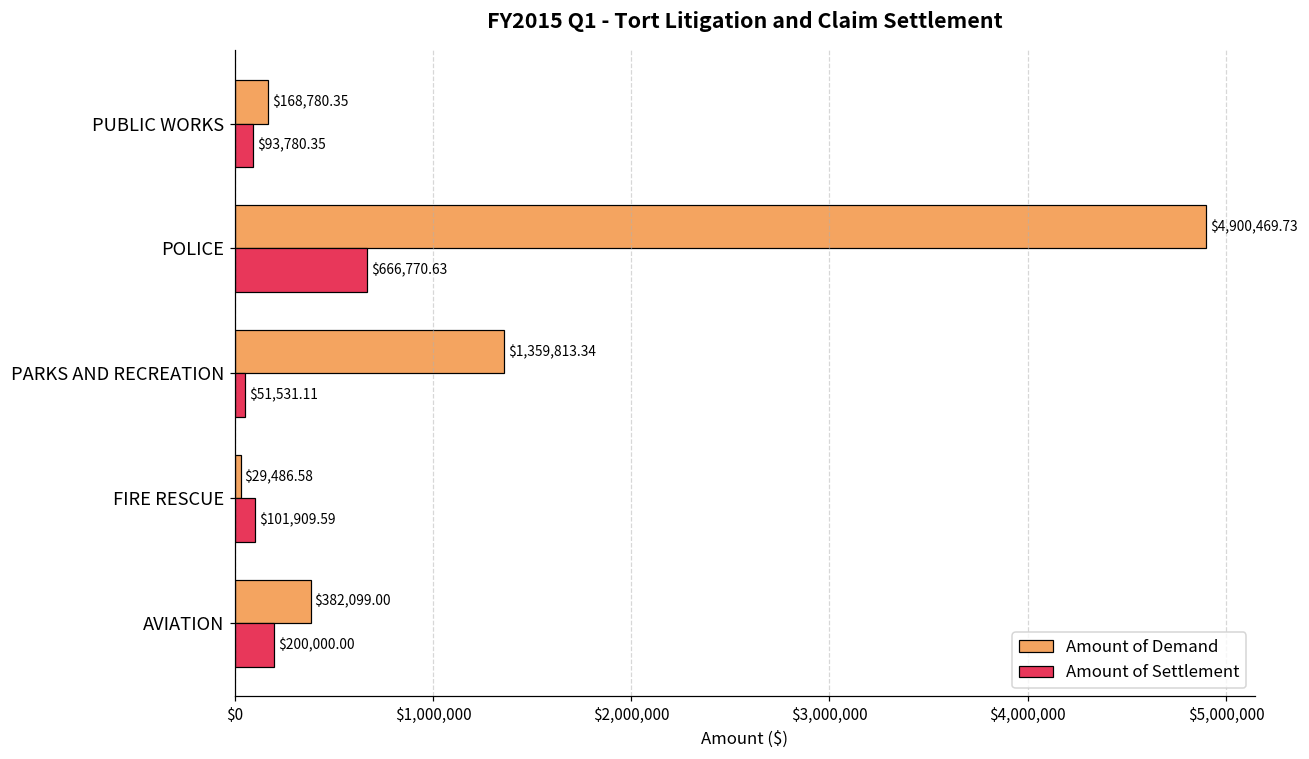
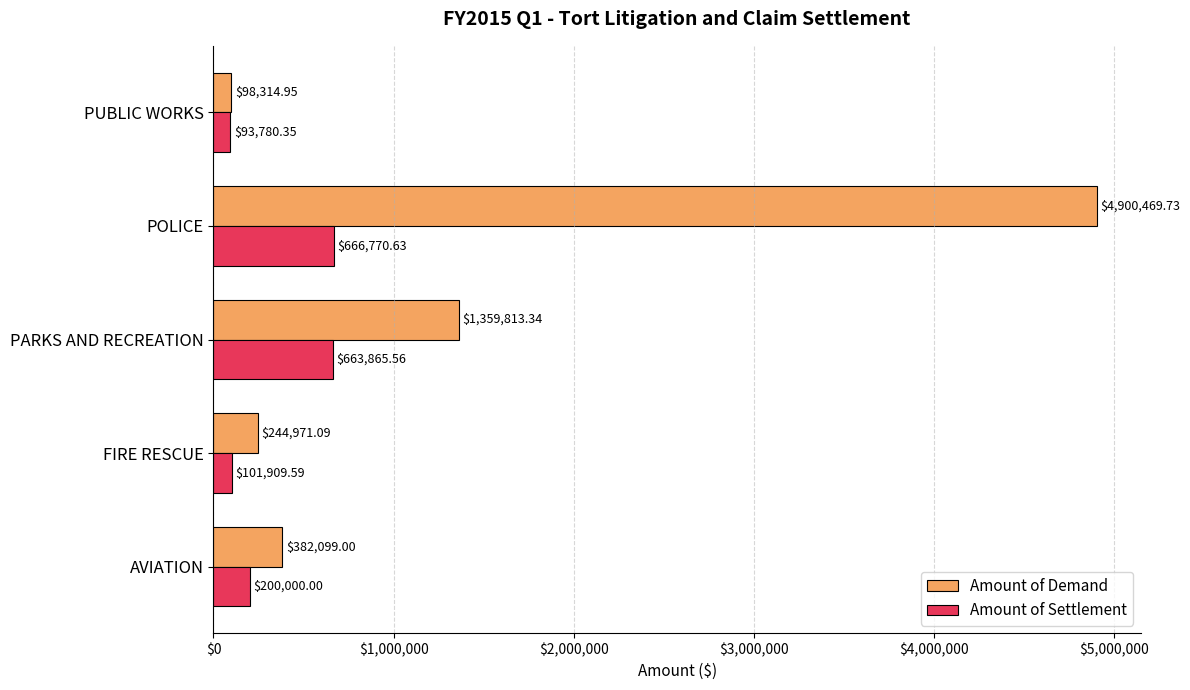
  {
    "Amount of Demand": {
-     "PUBLIC WORKS": "$168,780.35",
+     "PUBLIC WORKS": "$98,314.95",
      "POLICE": "$4,900,469.73",
      "PARKS AND RECREATION": "$1,359,813.34",
-     "FIRE RESCUE": "$29,486.58",
+     "FIRE RESCUE": "$244,971.09",
      "AVIATION": "$382,099.00"
    },
    "Amount of Settlement": {
      "PUBLIC WORKS": "$93,780.35",
      "POLICE": "$666,770.63",
-     "PARKS AND RECREATION": "$51,531.11",
+     "PARKS AND RECREATION": "$663,865.56",
      "FIRE RESCUE": "$101,909.59",
      "AVIATION": "$200,000.00"
    }
  }
